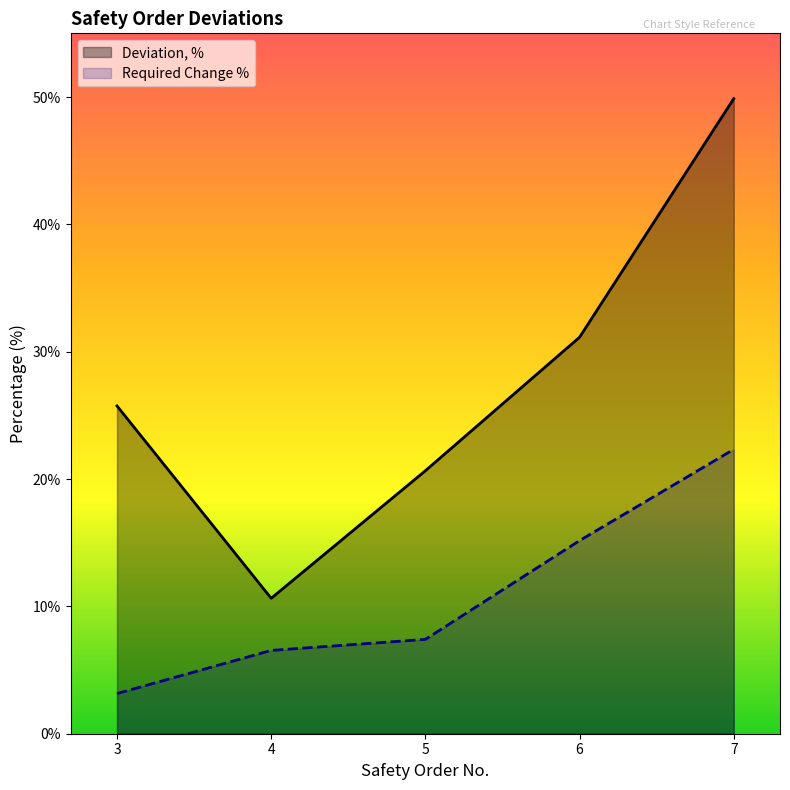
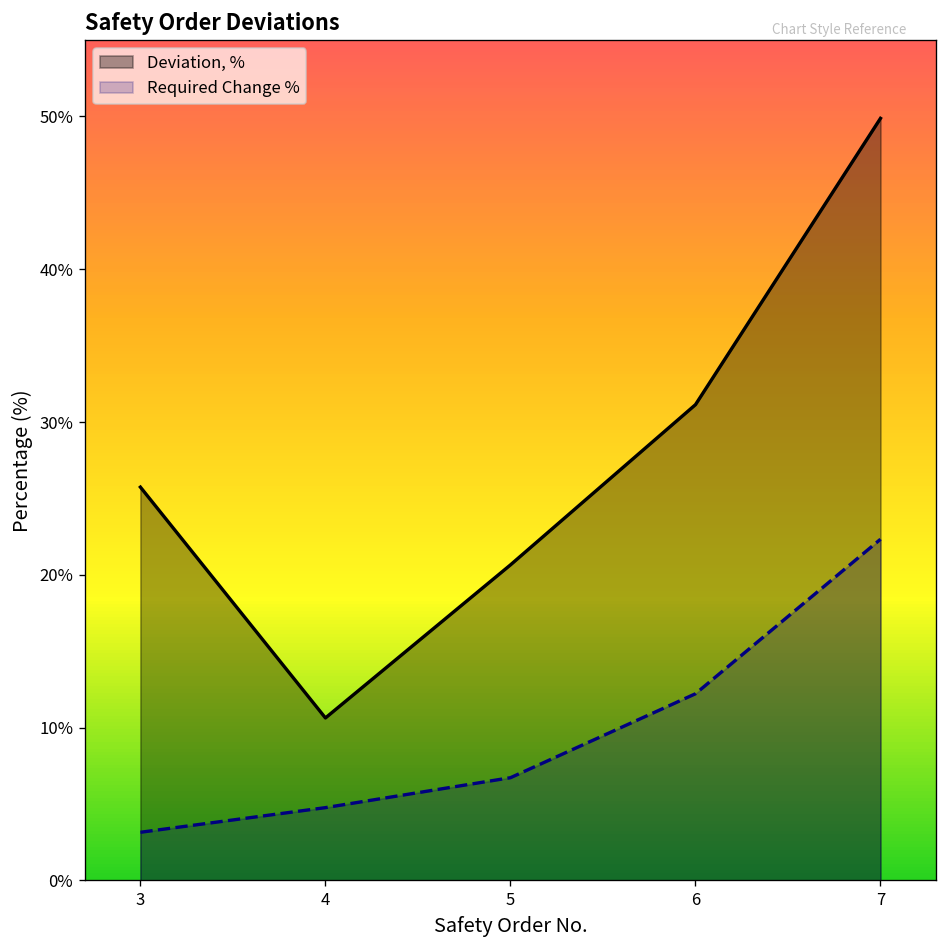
  {
    "Deviation, %": {
      "3": "25.7%",
      "4": "10.6%",
      "5": "20.7%",
      "6": "31.1%",
      "7": "49.9%"
    },
    "Required Change %": {
      "3": "3.2%",
-     "4": "6.5%",
-     "5": "7.4%",
-     "6": "15.2%",
+     "4": "4.8%",
+     "5": "6.7%",
+     "6": "12.2%",
      "7": "22.3%"
    }
  }
